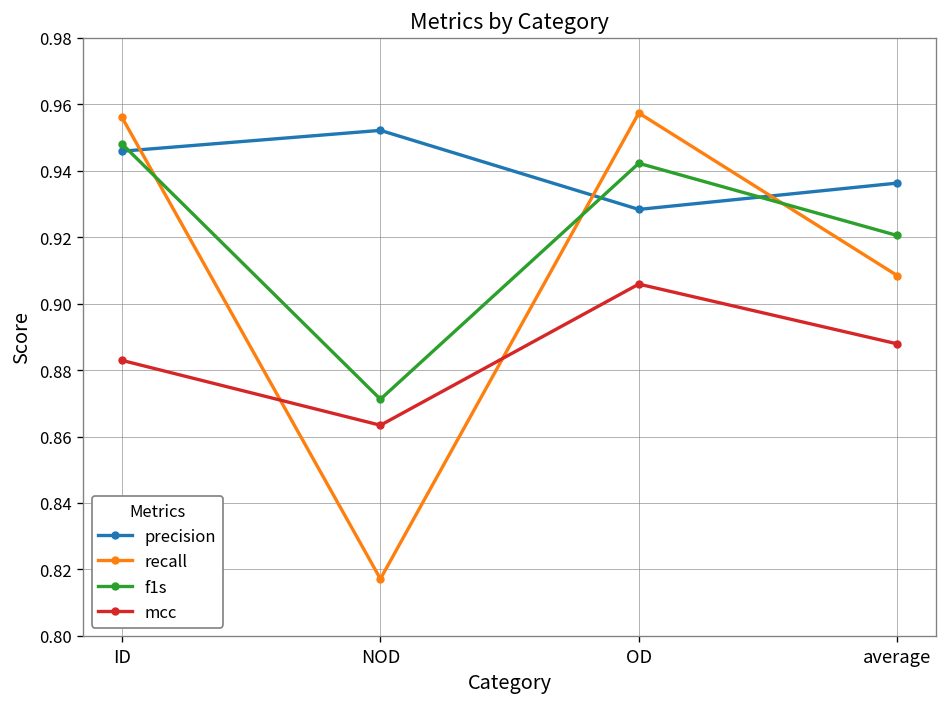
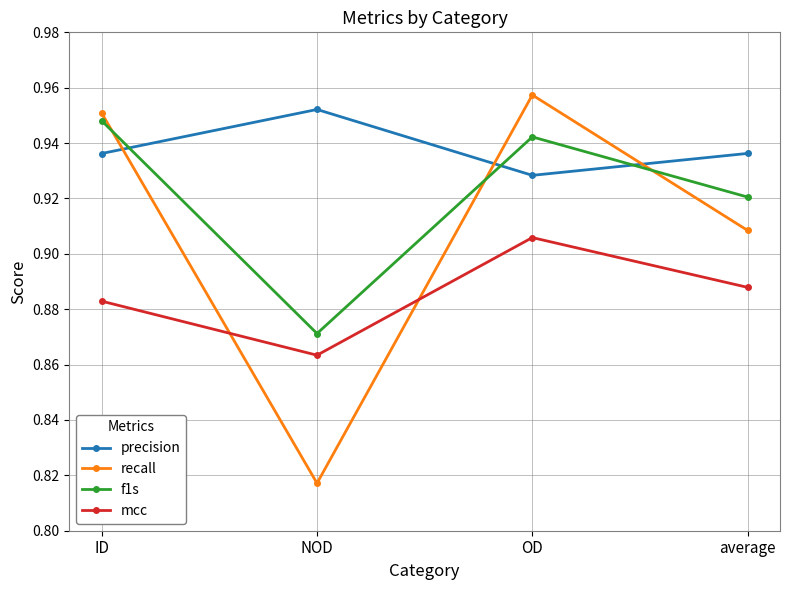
  {
    "precision": {
-     "ID": 0.946,
+     "ID": 0.936,
      "NOD": 0.952,
      "OD": 0.928,
      "average": 0.936
    },
    "recall": {
-     "ID": 0.956,
+     "ID": 0.951,
      "NOD": 0.817,
      "OD": 0.957,
      "average": 0.908
    },
    "f1s": {
      "ID": 0.948,
      "NOD": 0.871,
      "OD": 0.942,
      "average": 0.921
    },
    "mcc": {
      "ID": 0.883,
      "NOD": 0.863,
      "OD": 0.906,
      "average": 0.888
    }
  }
